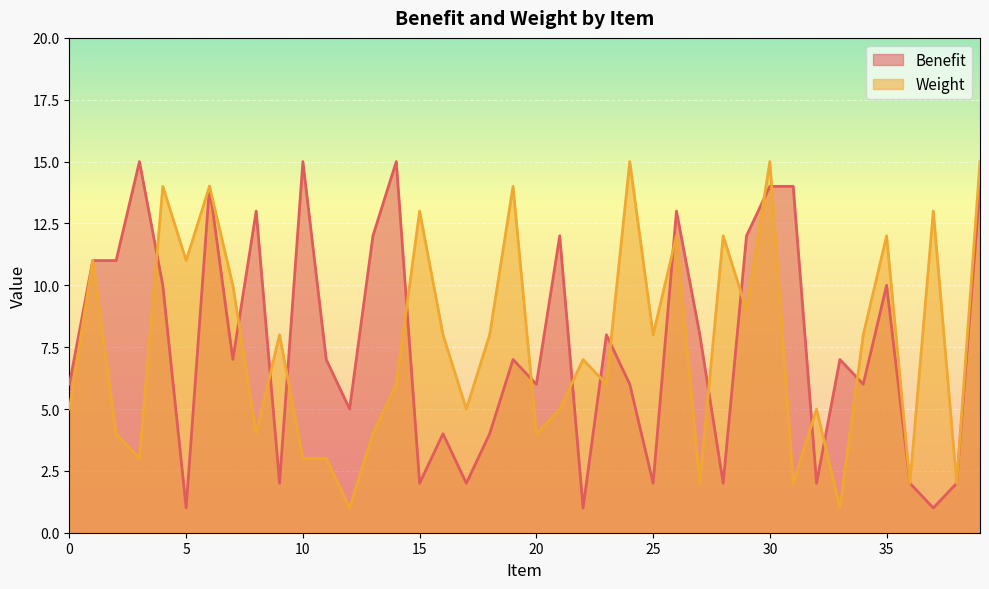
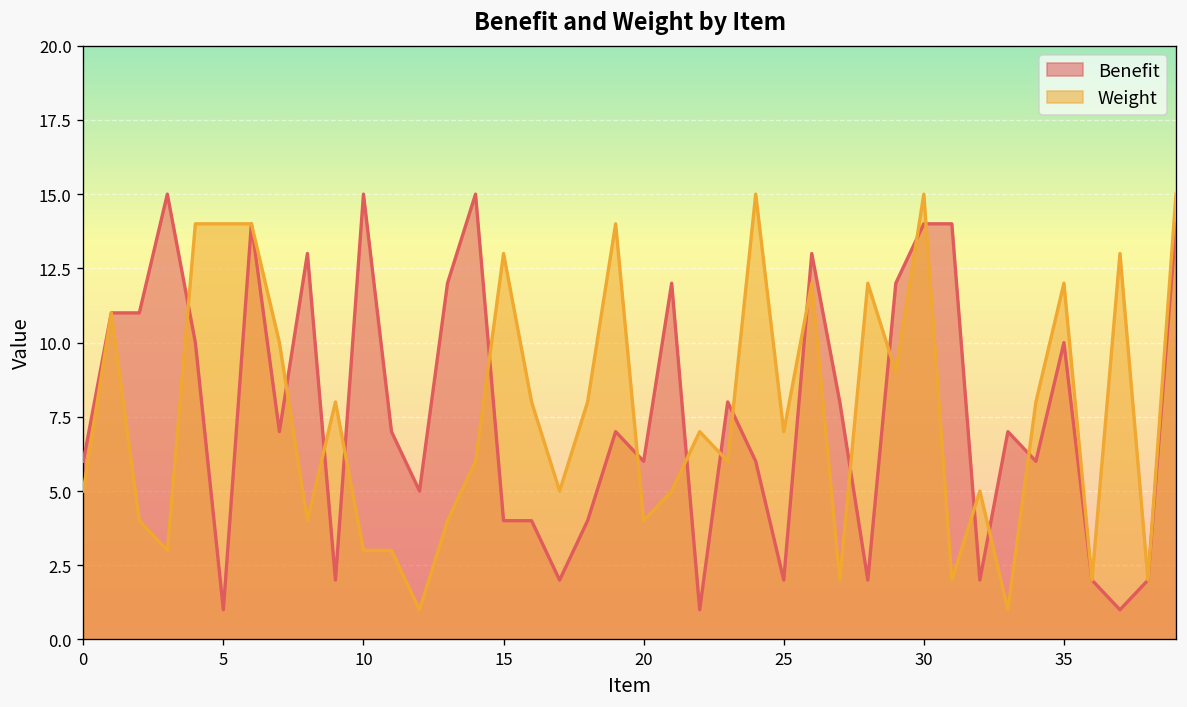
  {
    "Benefit": {
      "0": 6,
      "5": 1,
      "10": 15,
-     "15": 2,
+     "15": 4,
      "20": 6,
      "25": 2,
      "30": 14,
      "35": 10
    },
    "Weight": {
      "0": 5,
-     "5": 11,
+     "5": 14,
      "10": 3,
      "15": 13,
      "20": 4,
-     "25": 8,
+     "25": 7,
      "30": 15,
      "35": 12
    }
  }
